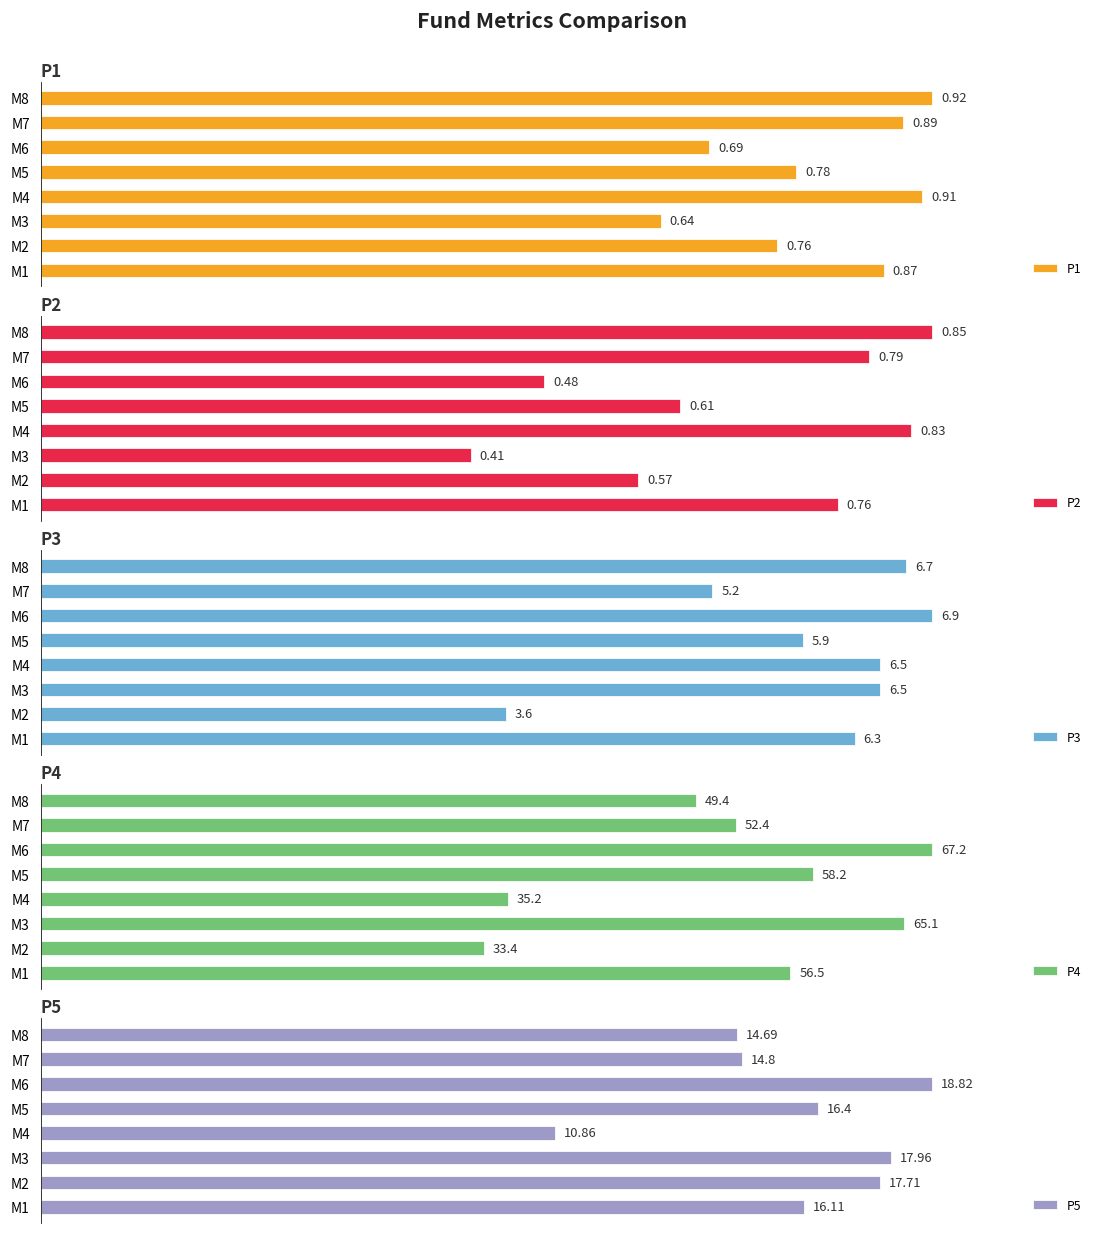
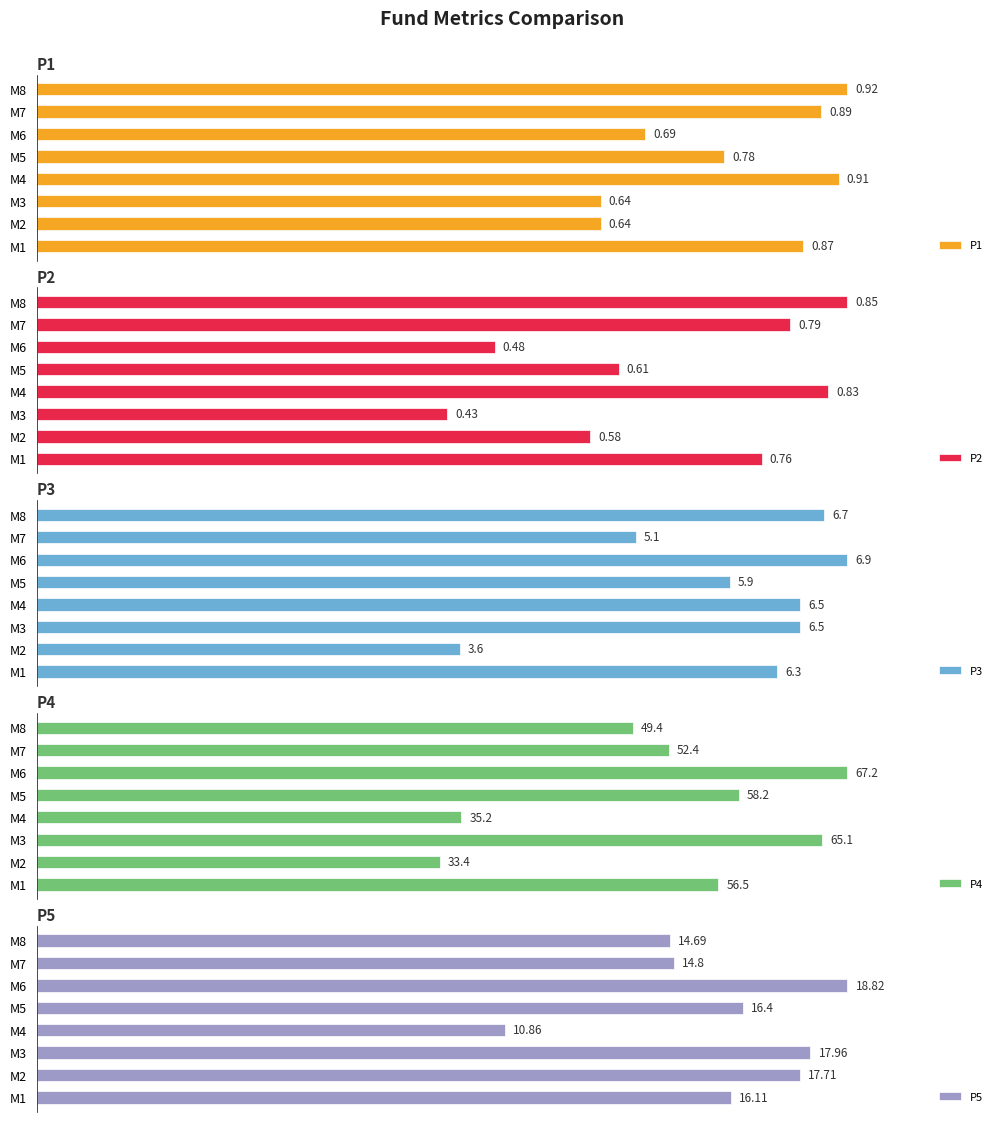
  {
    "P1": {
      "M8": 0.92,
      "M7": 0.89,
      "M6": 0.69,
      "M5": 0.78,
      "M4": 0.91,
      "M3": 0.64,
-     "M2": 0.76,
+     "M2": 0.64,
      "M1": 0.87
    },
    "P2": {
      "M8": 0.85,
      "M7": 0.79,
      "M6": 0.48,
      "M5": 0.61,
      "M4": 0.83,
-     "M3": 0.41,
-     "M2": 0.57,
+     "M3": 0.43,
+     "M2": 0.58,
      "M1": 0.76
    },
    "P3": {
      "M8": 6.7,
-     "M7": 5.2,
+     "M7": 5.1,
      "M6": 6.9,
      "M5": 5.9,
      "M4": 6.5,
      "M3": 6.5,
      "M2": 3.6,
      "M1": 6.3
    },
    "P4": {
      "M8": 49.4,
      "M7": 52.4,
      "M6": 67.2,
      "M5": 58.2,
      "M4": 35.2,
      "M3": 65.1,
      "M2": 33.4,
      "M1": 56.5
    },
    "P5": {
      "M8": 14.69,
      "M7": 14.8,
      "M6": 18.82,
      "M5": 16.4,
      "M4": 10.86,
      "M3": 17.96,
      "M2": 17.71,
      "M1": 16.11
    }
  }
